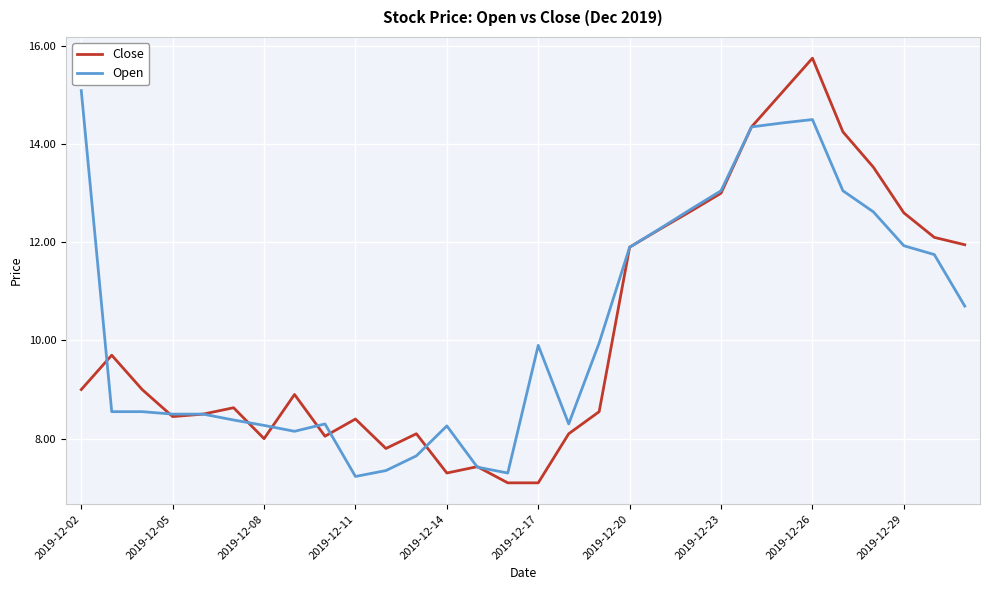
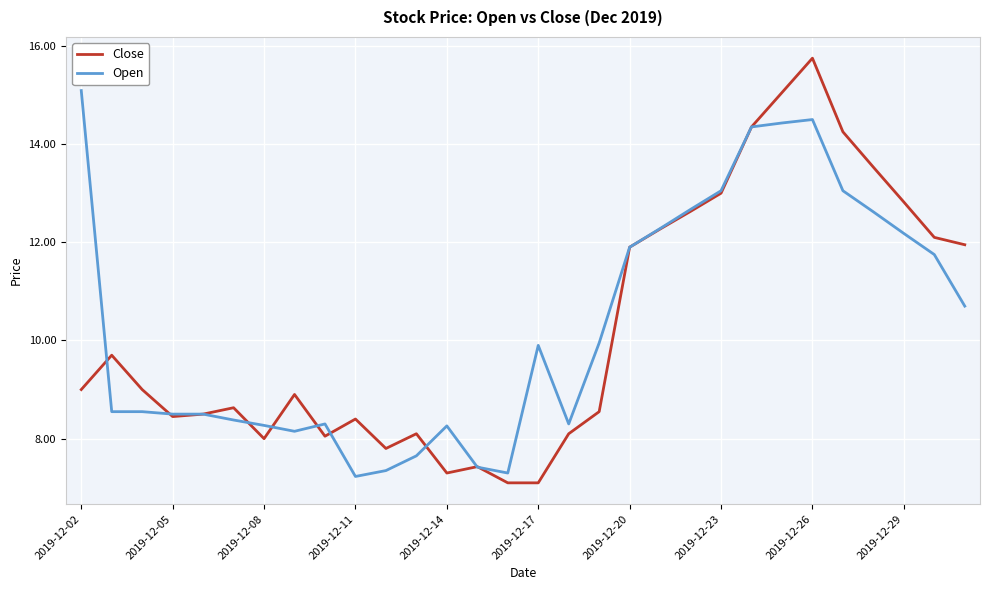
  {
    "Close": {
      "2019-12-02": 9.0,
      "2019-12-08": 8.0,
      "2019-12-11": 8.4,
      "2019-12-14": 7.3,
      "2019-12-17": 7.1,
      "2019-12-26": 15.8,
-     "2019-12-29": 12.6
+     "2019-12-29": 12.8
    },
    "Open": {
      "2019-12-02": 15.1,
      "2019-12-08": 8.3,
      "2019-12-11": 7.2,
      "2019-12-14": 8.3,
      "2019-12-17": 9.9,
      "2019-12-26": 14.5,
-     "2019-12-29": 11.9
+     "2019-12-29": 12.2
    }
  }
